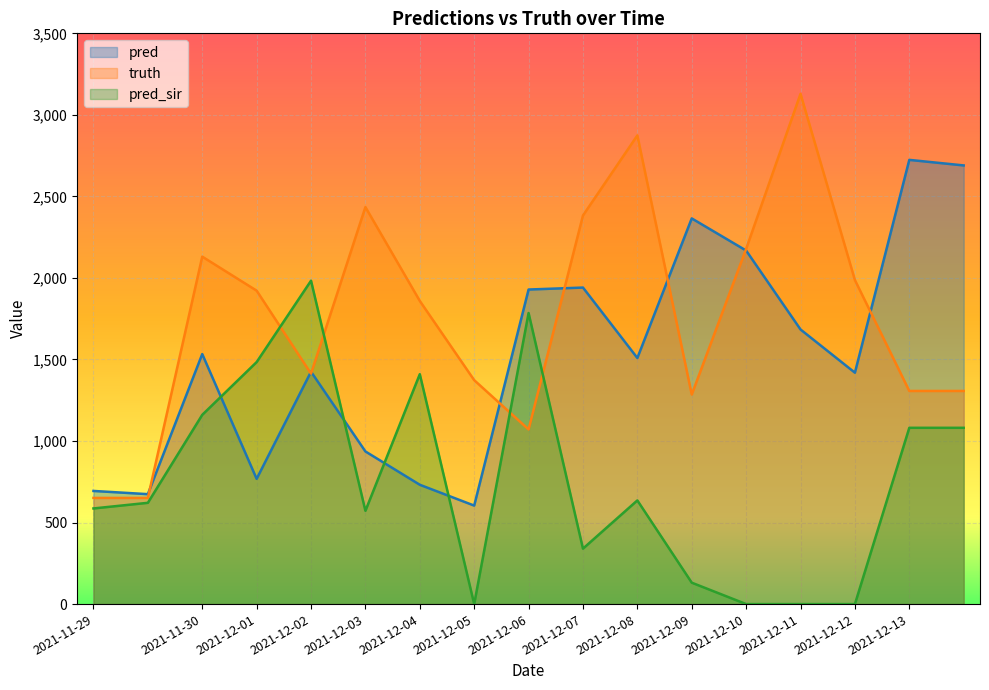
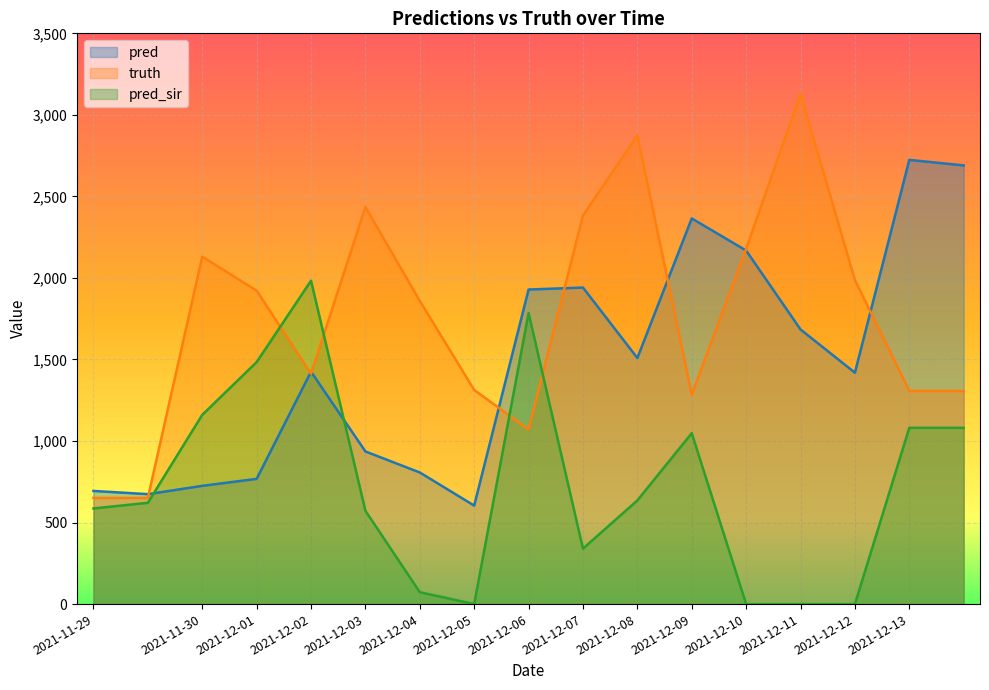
  {
    "pred": {
-     "2021-11-30": "1,530",
+     "2021-11-30": "730",
      "2021-12-01": "770",
      "2021-12-03": "940",
-     "2021-12-04": "730",
+     "2021-12-04": "810",
      "2021-12-05": "600",
      "2021-12-06": "1,930",
      "2021-12-07": "1,940",
      "2021-12-08": "1,510",
      "2021-12-09": "2,370",
      "2021-12-11": "1,680",
      "2021-12-12": "1,420"
    },
    "truth": {
      "2021-11-30": "2,130",
      "2021-12-01": "1,920",
      "2021-12-03": "2,430",
      "2021-12-04": "1,860",
-     "2021-12-05": "1,370",
+     "2021-12-05": "1,310",
      "2021-12-06": "1,070",
      "2021-12-07": "2,380",
      "2021-12-08": "2,870",
      "2021-12-09": "1,290",
      "2021-12-11": "3,130",
      "2021-12-12": "1,990"
    },
    "pred_sir": {
      "2021-11-30": "1,160",
      "2021-12-01": "1,480",
      "2021-12-02": "1,980",
      "2021-12-03": "570",
-     "2021-12-04": "1,410",
+     "2021-12-04": "70",
      "2021-12-05": "0",
      "2021-12-06": "1,790",
      "2021-12-07": "340",
      "2021-12-08": "640",
-     "2021-12-09": "130",
+     "2021-12-09": "1,050",
      "2021-12-10": "0",
      "2021-12-11": "0",
      "2021-12-12": "0"
    }
  }
